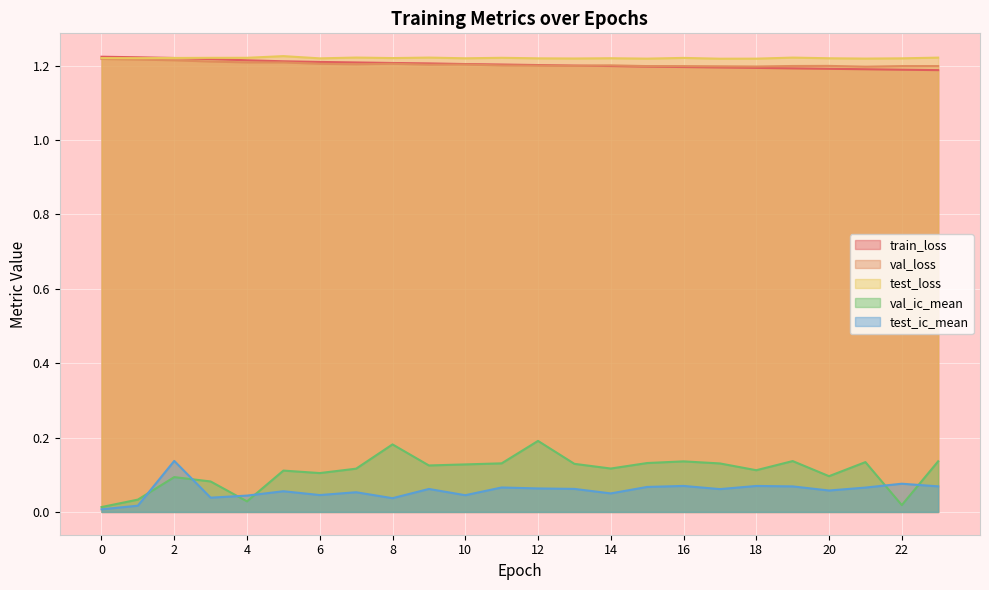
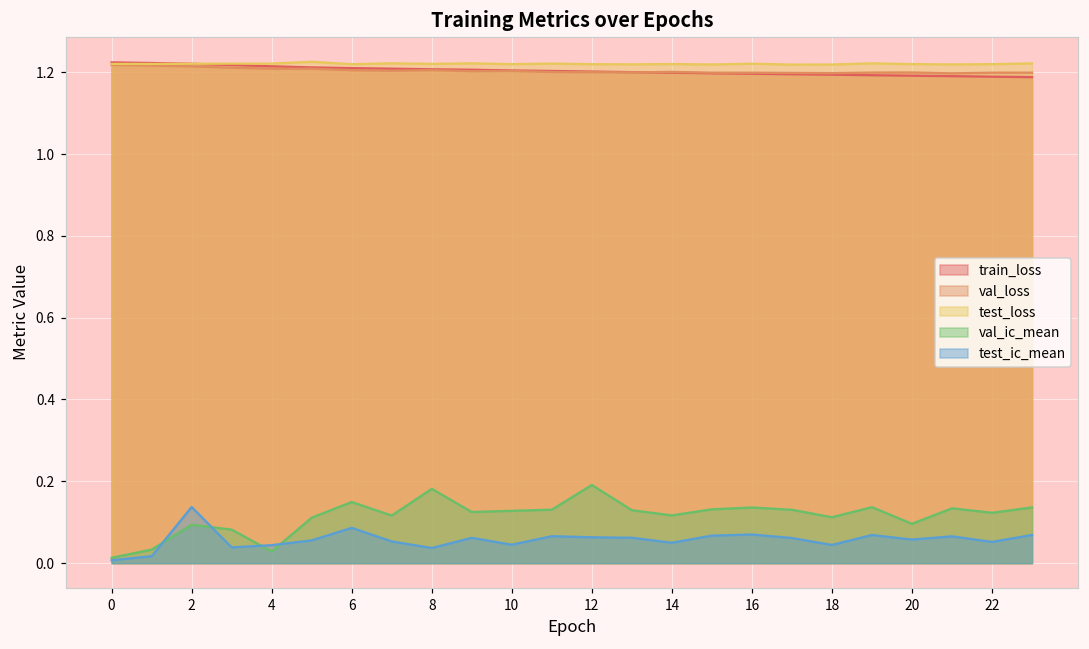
  {
    "val_ic_mean": {
      "2": 0.09,
      "4": 0.03,
-     "6": 0.10,
+     "6": 0.15,
      "8": 0.18,
      "10": 0.13,
      "12": 0.19,
      "14": 0.12,
      "16": 0.14,
      "18": 0.11,
      "20": 0.10,
-     "22": 0.02
+     "22": 0.12
    },
    "test_ic_mean": {
      "2": 0.14,
      "4": 0.04,
-     "6": 0.05,
+     "6": 0.09,
      "8": 0.04,
      "10": 0.04,
      "12": 0.06,
      "14": 0.05,
      "16": 0.07,
-     "18": 0.07,
+     "18": 0.04,
      "20": 0.06,
-     "22": 0.08
+     "22": 0.05
    }
  }
